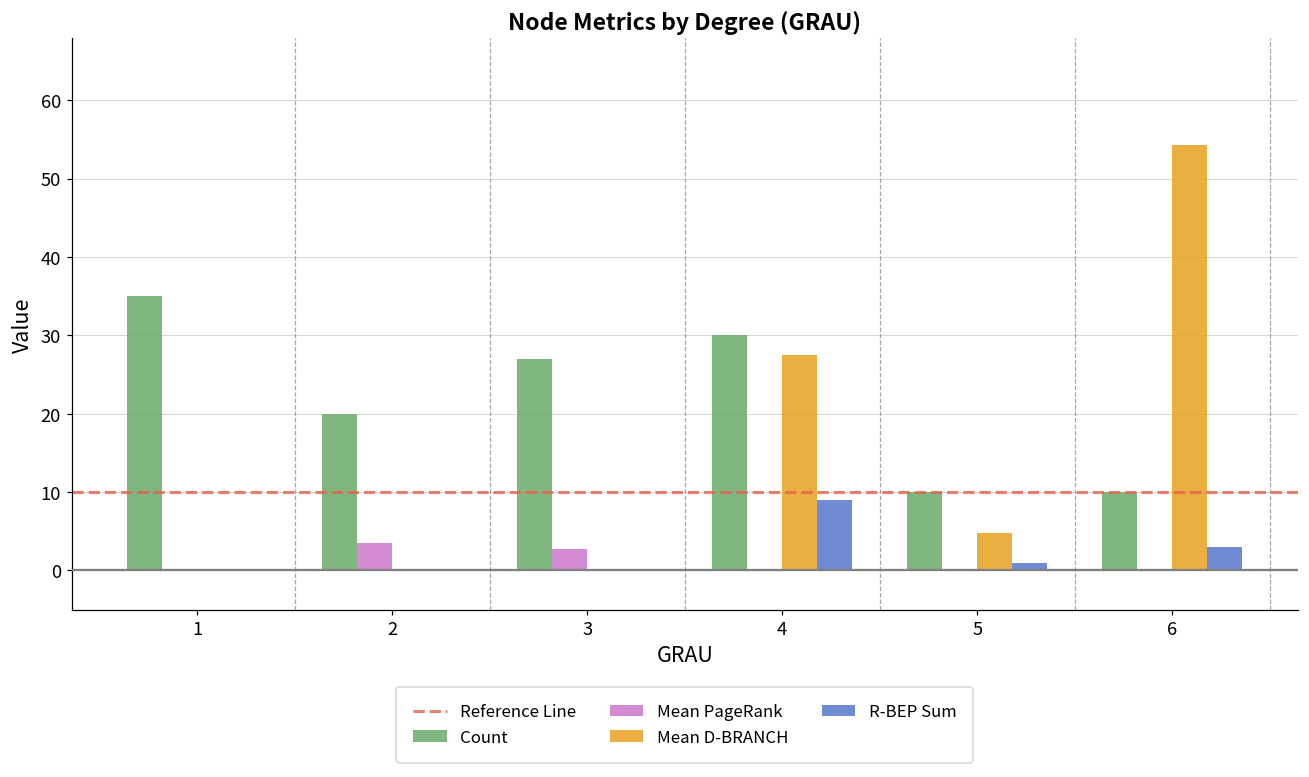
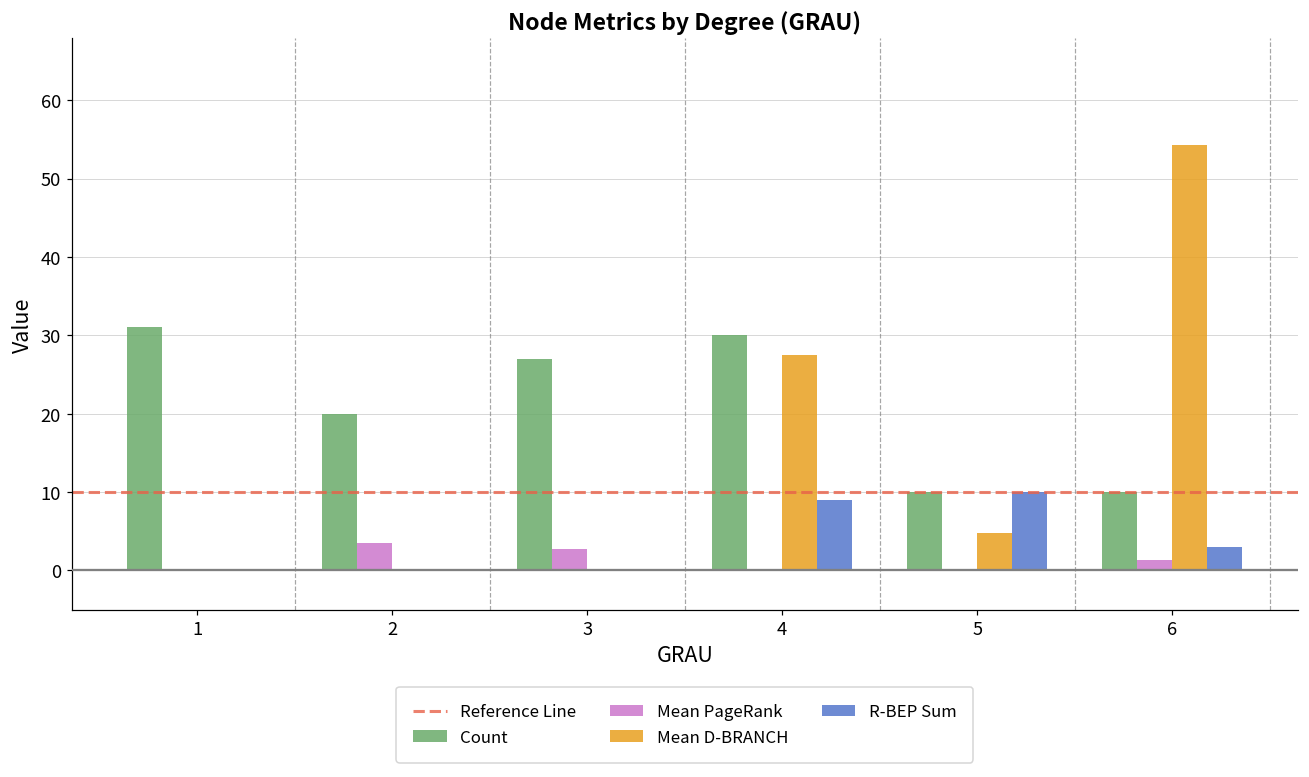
  {
    "Count": {
-     "1": 35,
+     "1": 31,
      "2": 20,
      "3": 27,
      "4": 30,
      "5": 10,
      "6": 10
    },
    "Mean PageRank": {
      "2": 3,
      "3": 3,
-     "6": 0
+     "6": 1
    },
    "Mean D-BRANCH": {
      "1": 0,
      "2": 0,
      "3": 0,
      "4": 28,
      "5": 5,
      "6": 54
    },
    "R-BEP Sum": {
      "1": 0,
      "2": 0,
      "3": 0,
      "4": 9,
-     "5": 1,
+     "5": 10,
      "6": 3
    }
  }
